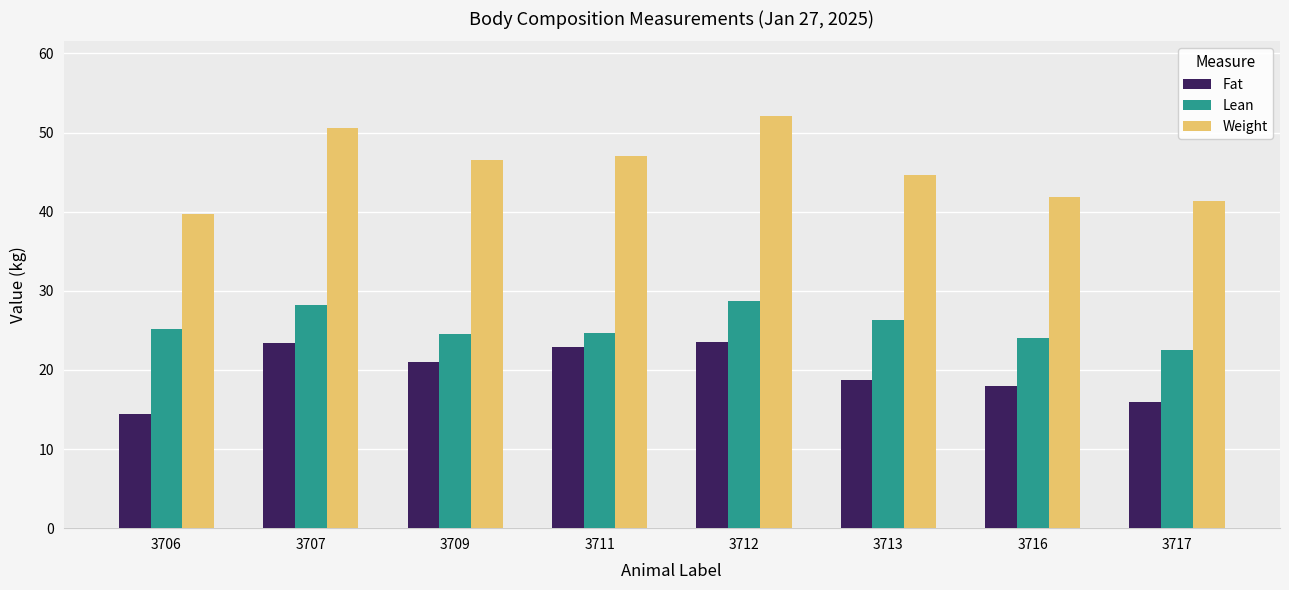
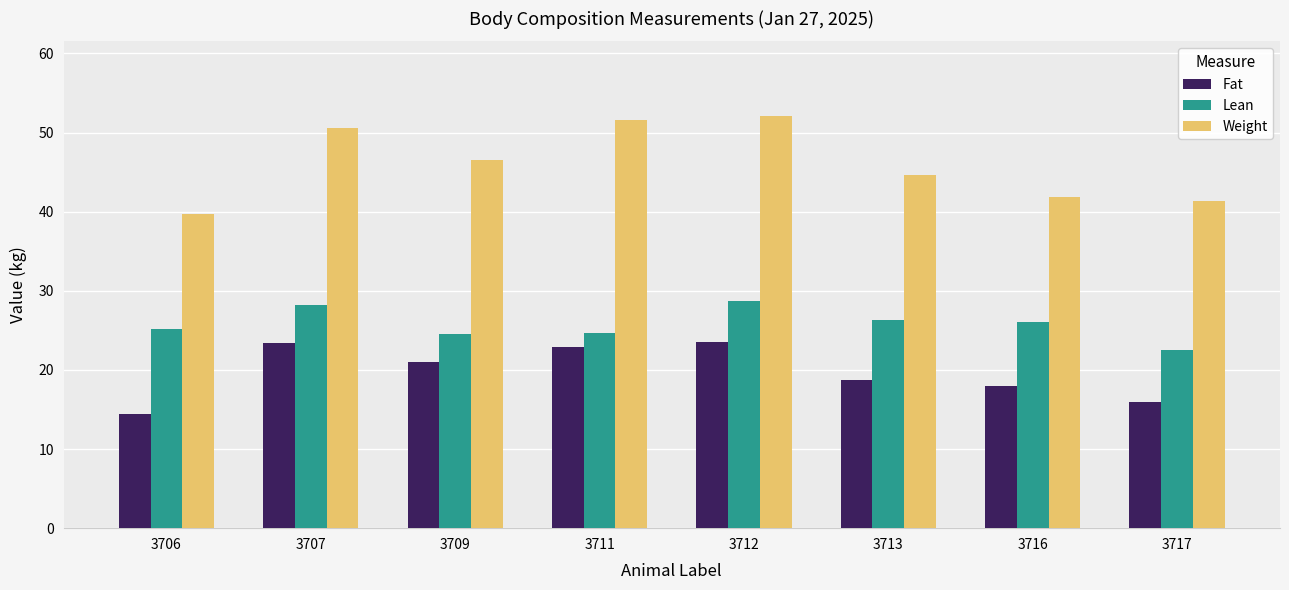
  {
    "Fat": {
      "3706": 14,
      "3707": 23,
      "3709": 21,
      "3711": 23,
      "3712": 24,
      "3713": 19,
      "3716": 18,
      "3717": 16
    },
    "Lean": {
      "3706": 25,
      "3707": 28,
      "3709": 25,
      "3711": 25,
      "3712": 29,
      "3713": 26,
-     "3716": 24,
+     "3716": 26,
      "3717": 23
    },
    "Weight": {
      "3706": 40,
      "3707": 51,
      "3709": 47,
-     "3711": 47,
+     "3711": 52,
      "3712": 52,
      "3713": 45,
      "3716": 42,
      "3717": 41
    }
  }
